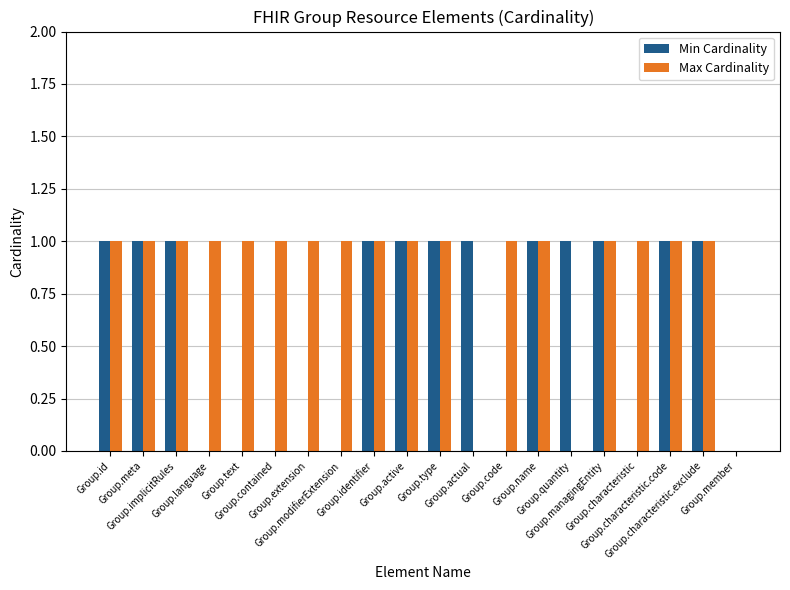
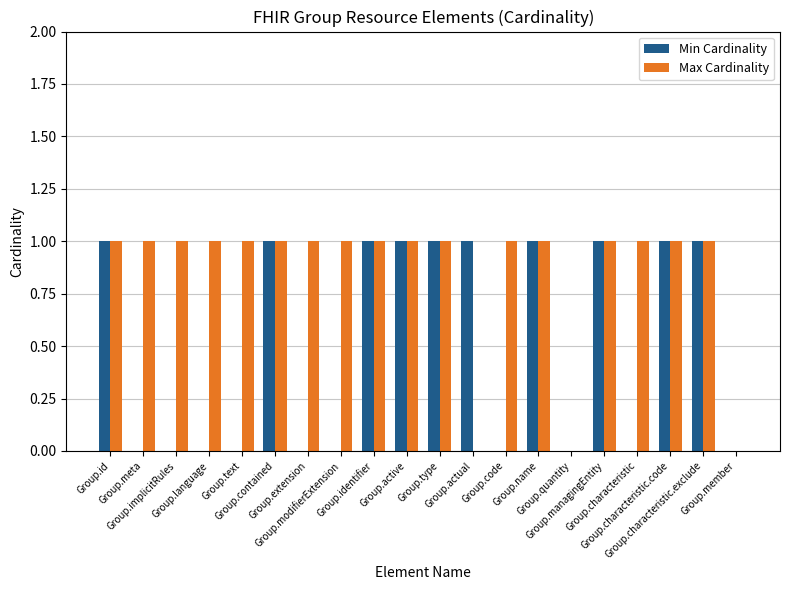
  {
    "Min Cardinality": {
      "Group.id": 1,
-     "Group.meta": 1,
-     "Group.implicitRules": 1,
+     "Group.meta": 0,
+     "Group.implicitRules": 0,
      "Group.language": 0,
      "Group.text": 0,
-     "Group.contained": 0,
+     "Group.contained": 1,
      "Group.extension": 0,
      "Group.modifierExtension": 0,
      "Group.identifier": 1,
      "Group.active": 1,
      "Group.type": 1,
      "Group.actual": 1,
      "Group.code": 0,
      "Group.name": 1,
-     "Group.quantity": 1,
+     "Group.quantity": 0,
      "Group.managingEntity": 1,
      "Group.characteristic": 0,
      "Group.characteristic.code": 1,
      "Group.characteristic.exclude": 1,
      "Group.member": 0
    },
    "Max Cardinality": {
      "Group.id": 1,
      "Group.meta": 1,
      "Group.implicitRules": 1,
      "Group.language": 1,
      "Group.text": 1,
      "Group.contained": 1,
      "Group.extension": 1,
      "Group.modifierExtension": 1,
      "Group.identifier": 1,
      "Group.active": 1,
      "Group.type": 1,
      "Group.actual": 0,
      "Group.code": 1,
      "Group.name": 1,
      "Group.quantity": 0,
      "Group.managingEntity": 1,
      "Group.characteristic": 1,
      "Group.characteristic.code": 1,
      "Group.characteristic.exclude": 1,
      "Group.member": 0
    }
  }
